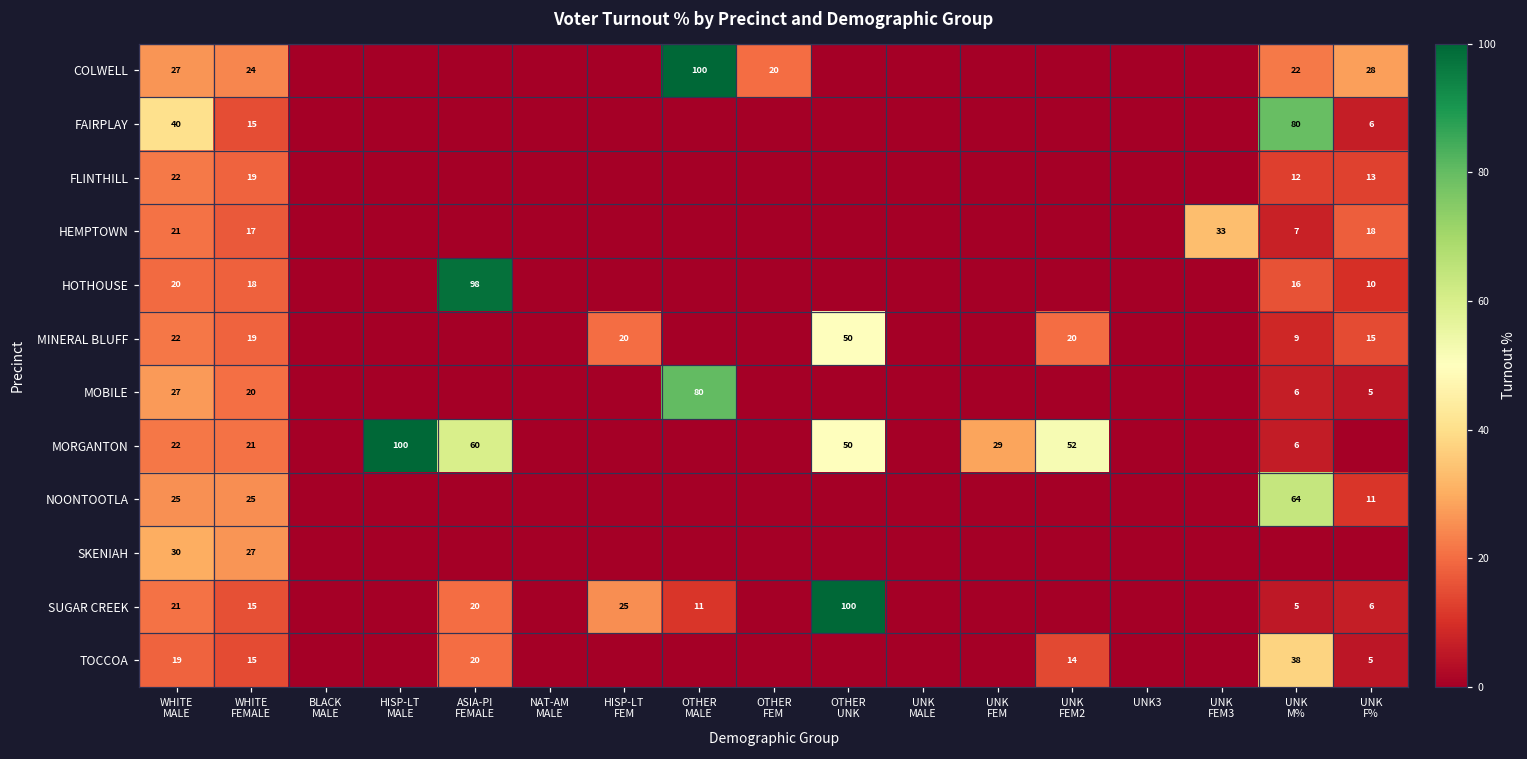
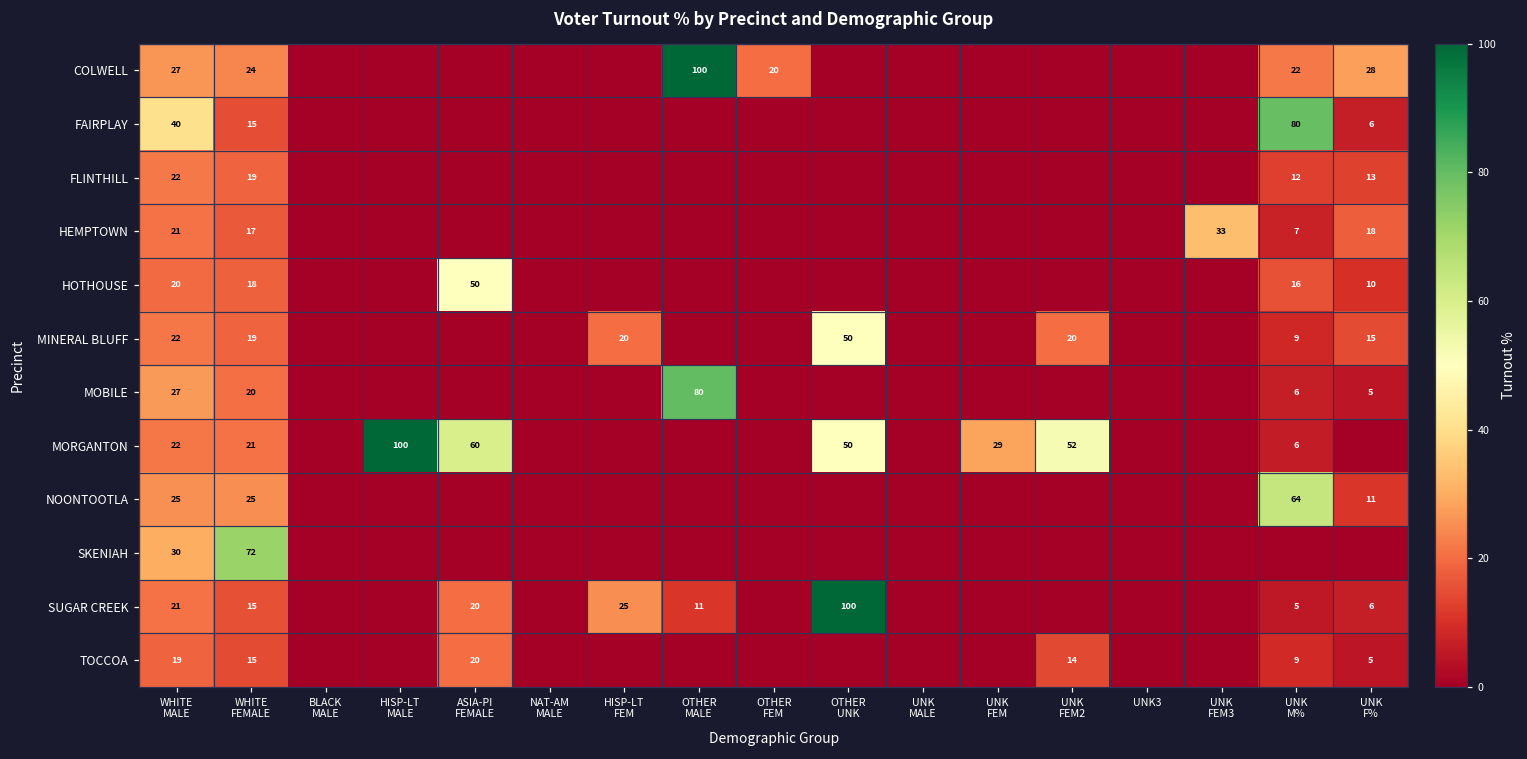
  {
    "COLWELL": {
      "WHITE MALE": 27,
      "WHITE FEMALE": 24,
      "OTHER MALE": 100,
      "OTHER FEM": 20,
      "UNK M%": 22,
      "UNK F%": 28
    },
    "FAIRPLAY": {
      "WHITE MALE": 40,
      "WHITE FEMALE": 15,
      "UNK M%": 80,
      "UNK F%": 6
    },
    "FLINTHILL": {
      "WHITE MALE": 22,
      "WHITE FEMALE": 19,
      "UNK M%": 12,
      "UNK F%": 13
    },
    "HEMPTOWN": {
      "WHITE MALE": 21,
      "WHITE FEMALE": 17,
      "UNK FEM3": 33,
      "UNK M%": 7,
      "UNK F%": 18
    },
    "HOTHOUSE": {
      "WHITE MALE": 20,
      "WHITE FEMALE": 18,
-     "ASIA-PI FEMALE": 98,
+     "ASIA-PI FEMALE": 50,
      "UNK M%": 16,
      "UNK F%": 10
    },
    "MINERAL BLUFF": {
      "WHITE MALE": 22,
      "WHITE FEMALE": 19,
      "HISP-LT FEM": 20,
      "OTHER UNK": 50,
      "UNK FEM2": 20,
      "UNK M%": 9,
      "UNK F%": 15
    },
    "MOBILE": {
      "WHITE MALE": 27,
      "WHITE FEMALE": 20,
      "OTHER MALE": 80,
      "UNK M%": 6,
      "UNK F%": 5
    },
    "MORGANTON": {
      "WHITE MALE": 22,
      "WHITE FEMALE": 21,
      "HISP-LT MALE": 100,
      "ASIA-PI FEMALE": 60,
      "OTHER UNK": 50,
      "UNK FEM": 29,
      "UNK FEM2": 52,
      "UNK M%": 6
    },
    "NOONTOOTLA": {
      "WHITE MALE": 25,
      "WHITE FEMALE": 25,
      "UNK M%": 64,
      "UNK F%": 11
    },
    "SKENIAH": {
      "WHITE MALE": 30,
-     "WHITE FEMALE": 27
+     "WHITE FEMALE": 72
    },
    "SUGAR CREEK": {
      "WHITE MALE": 21,
      "WHITE FEMALE": 15,
      "ASIA-PI FEMALE": 20,
      "HISP-LT FEM": 25,
      "OTHER MALE": 11,
      "OTHER UNK": 100,
      "UNK M%": 5,
      "UNK F%": 6
    },
    "TOCCOA": {
      "WHITE MALE": 19,
      "WHITE FEMALE": 15,
      "ASIA-PI FEMALE": 20,
      "UNK FEM2": 14,
-     "UNK M%": 38,
+     "UNK M%": 9,
      "UNK F%": 5
    }
  }
